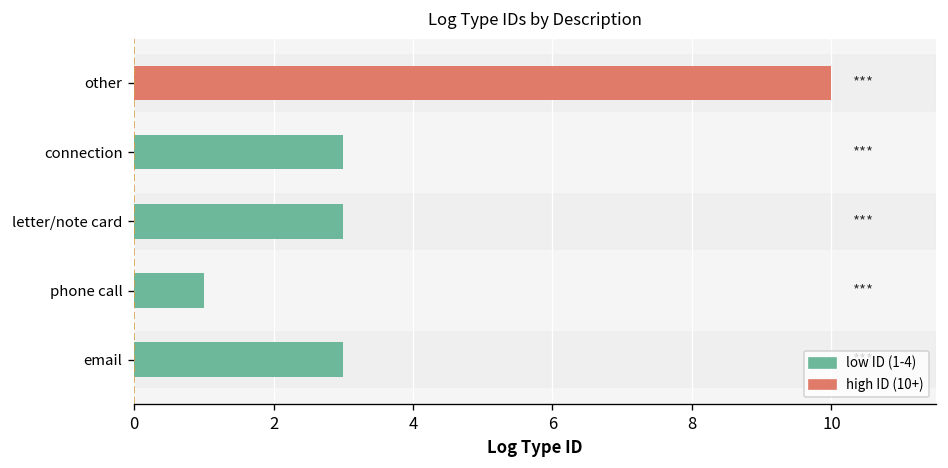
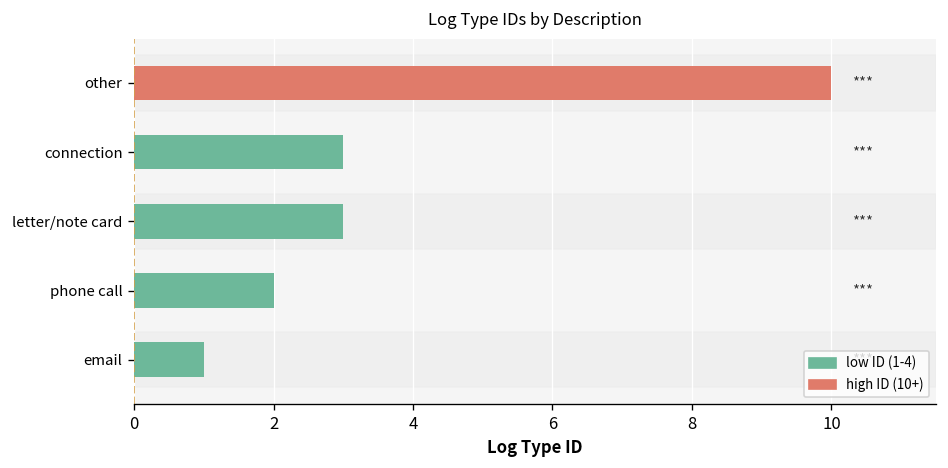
  {
    "other": 10,
    "connection": 3,
    "letter/note card": 3,
-   "phone call": 1,
-   "email": 3
+   "phone call": 2,
+   "email": 1
  }
